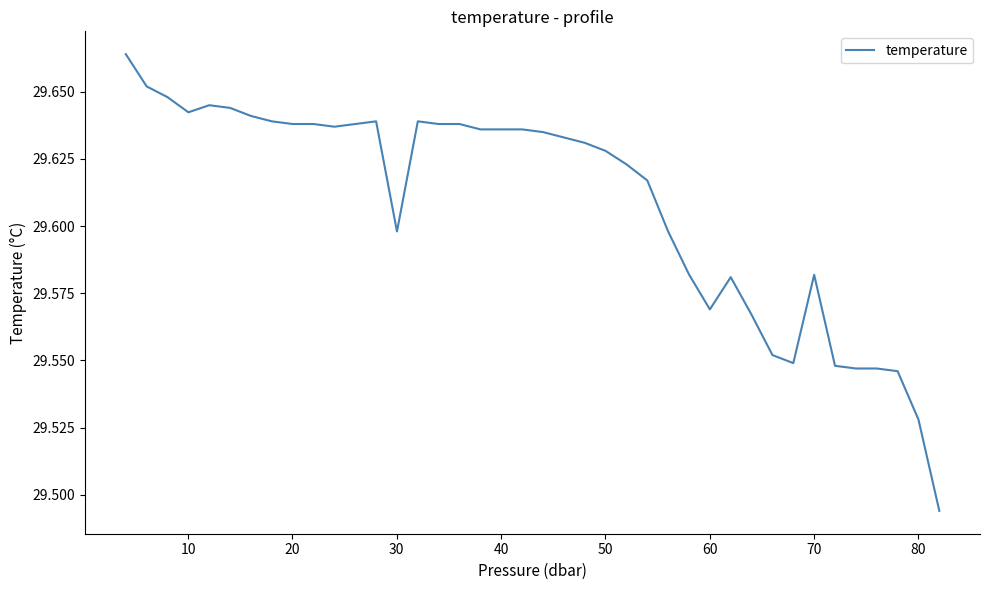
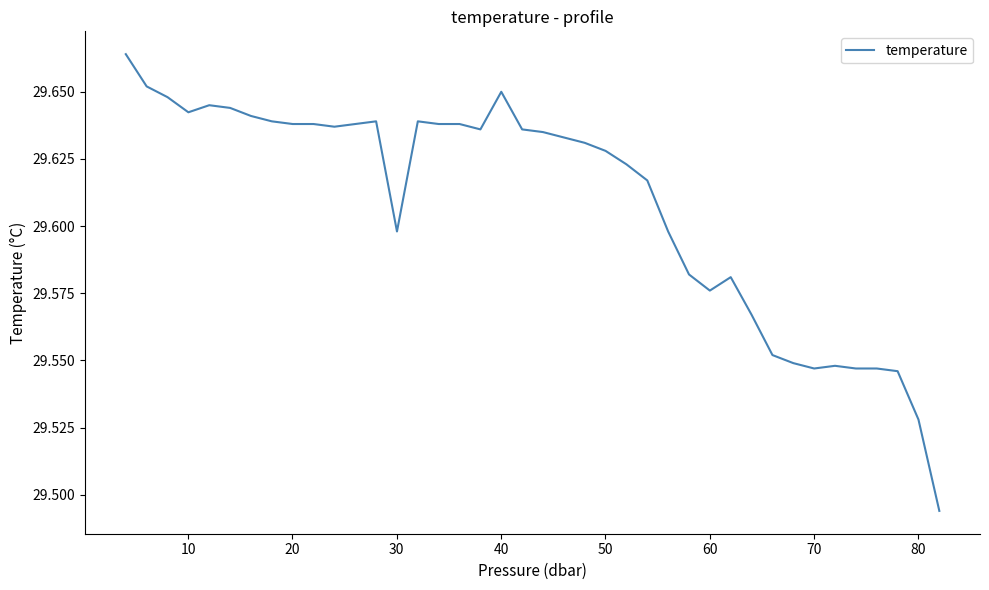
  {
    "10": 29.642,
    "20": 29.638,
    "30": 29.598,
-   "40": 29.636,
+   "40": 29.650,
    "50": 29.628,
-   "60": 29.569,
-   "70": 29.582,
+   "60": 29.576,
+   "70": 29.547,
    "80": 29.528
  }
